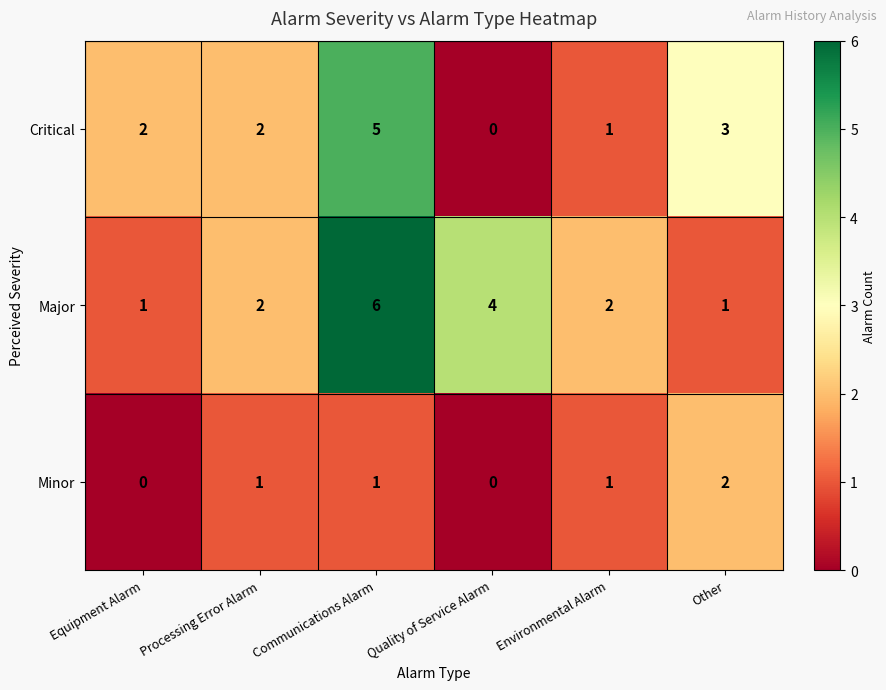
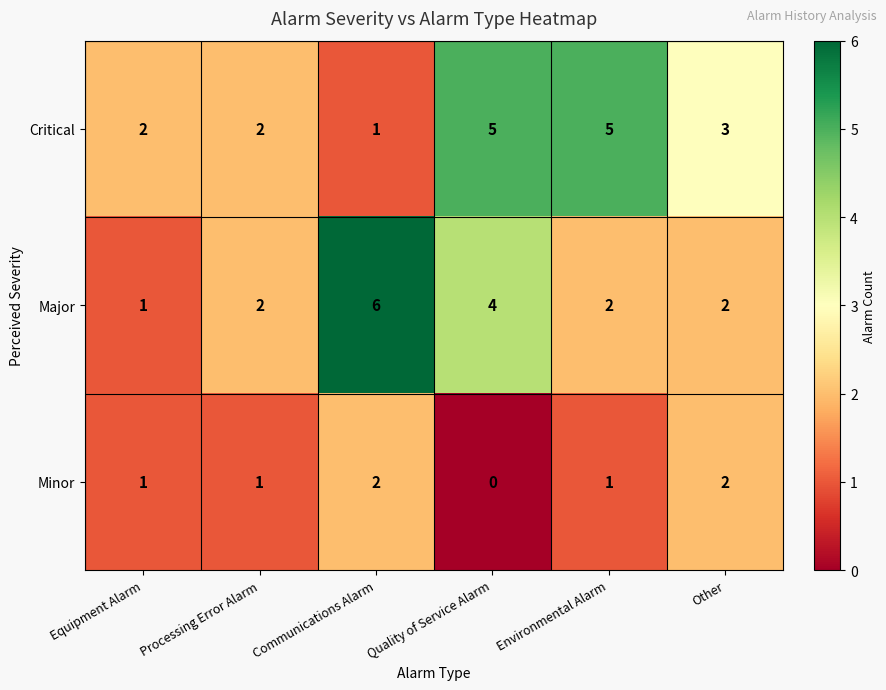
  {
    "Critical": {
      "Equipment Alarm": 2,
      "Processing Error Alarm": 2,
-     "Communications Alarm": 5,
-     "Quality of Service Alarm": 0,
-     "Environmental Alarm": 1,
+     "Communications Alarm": 1,
+     "Quality of Service Alarm": 5,
+     "Environmental Alarm": 5,
      "Other": 3
    },
    "Major": {
      "Equipment Alarm": 1,
      "Processing Error Alarm": 2,
      "Communications Alarm": 6,
      "Quality of Service Alarm": 4,
      "Environmental Alarm": 2,
-     "Other": 1
+     "Other": 2
    },
    "Minor": {
-     "Equipment Alarm": 0,
+     "Equipment Alarm": 1,
      "Processing Error Alarm": 1,
-     "Communications Alarm": 1,
+     "Communications Alarm": 2,
      "Quality of Service Alarm": 0,
      "Environmental Alarm": 1,
      "Other": 2
    }
  }
